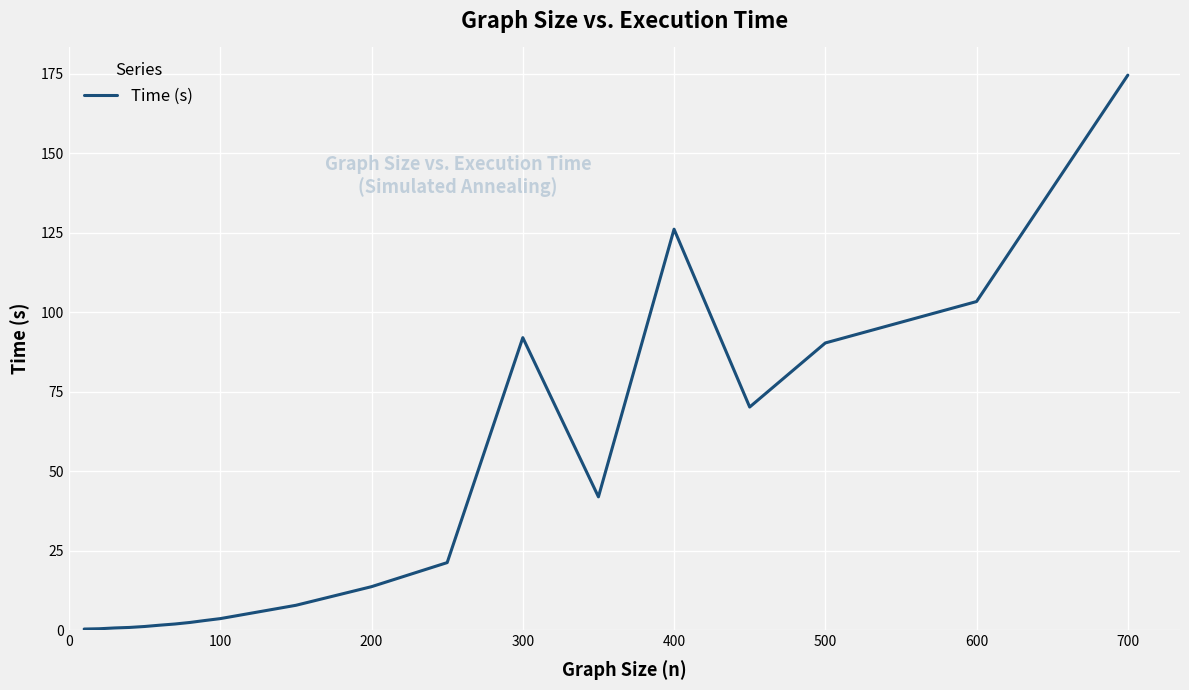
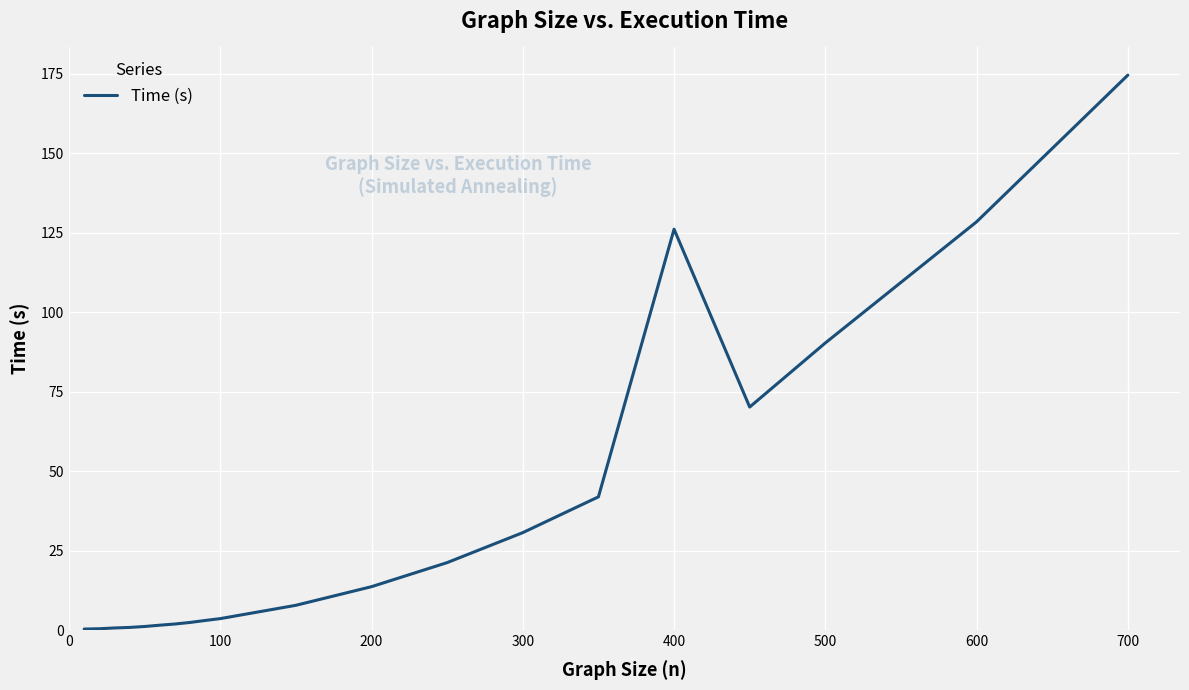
  {
    "100": 4,
    "200": 14,
-   "300": 92,
+   "300": 31,
    "400": 126,
    "500": 90,
-   "600": 103,
+   "600": 128,
    "700": 175
  }
